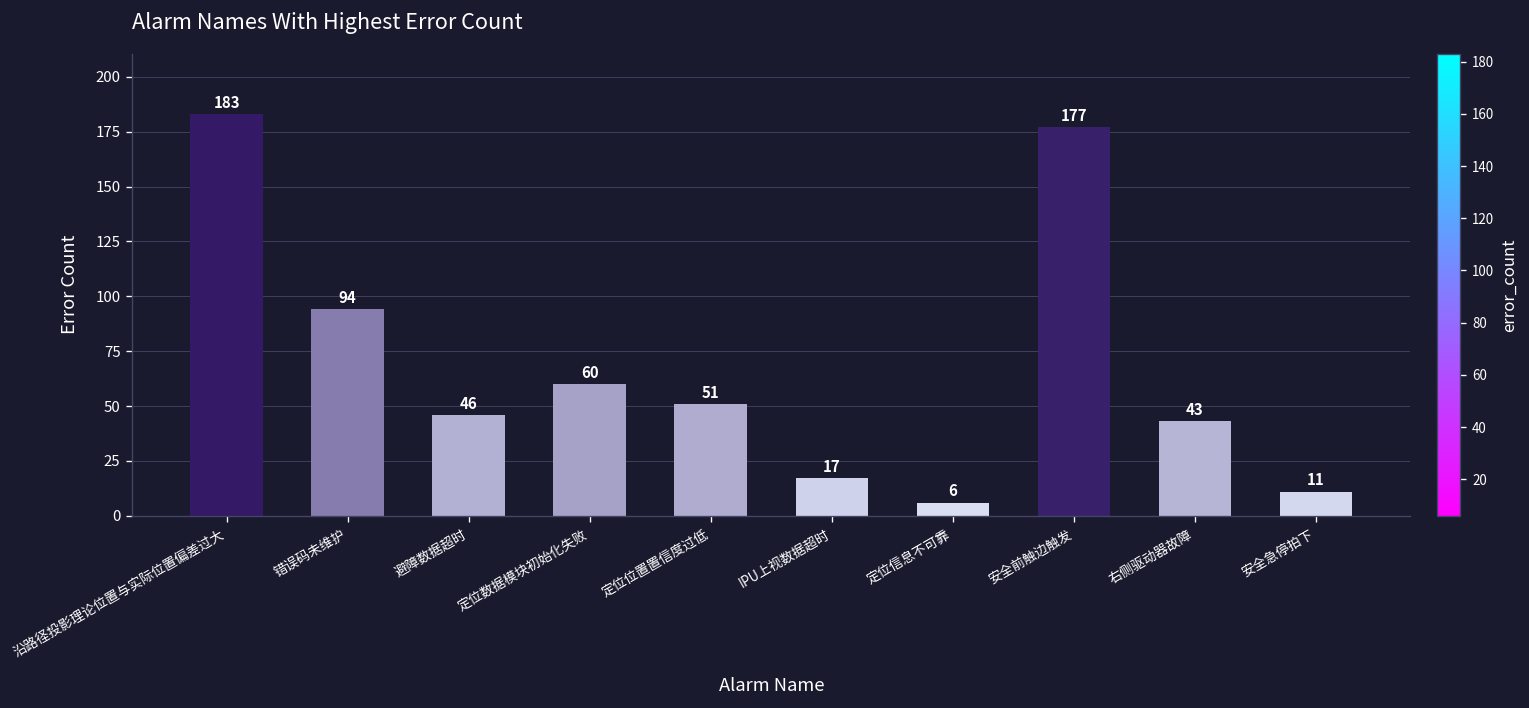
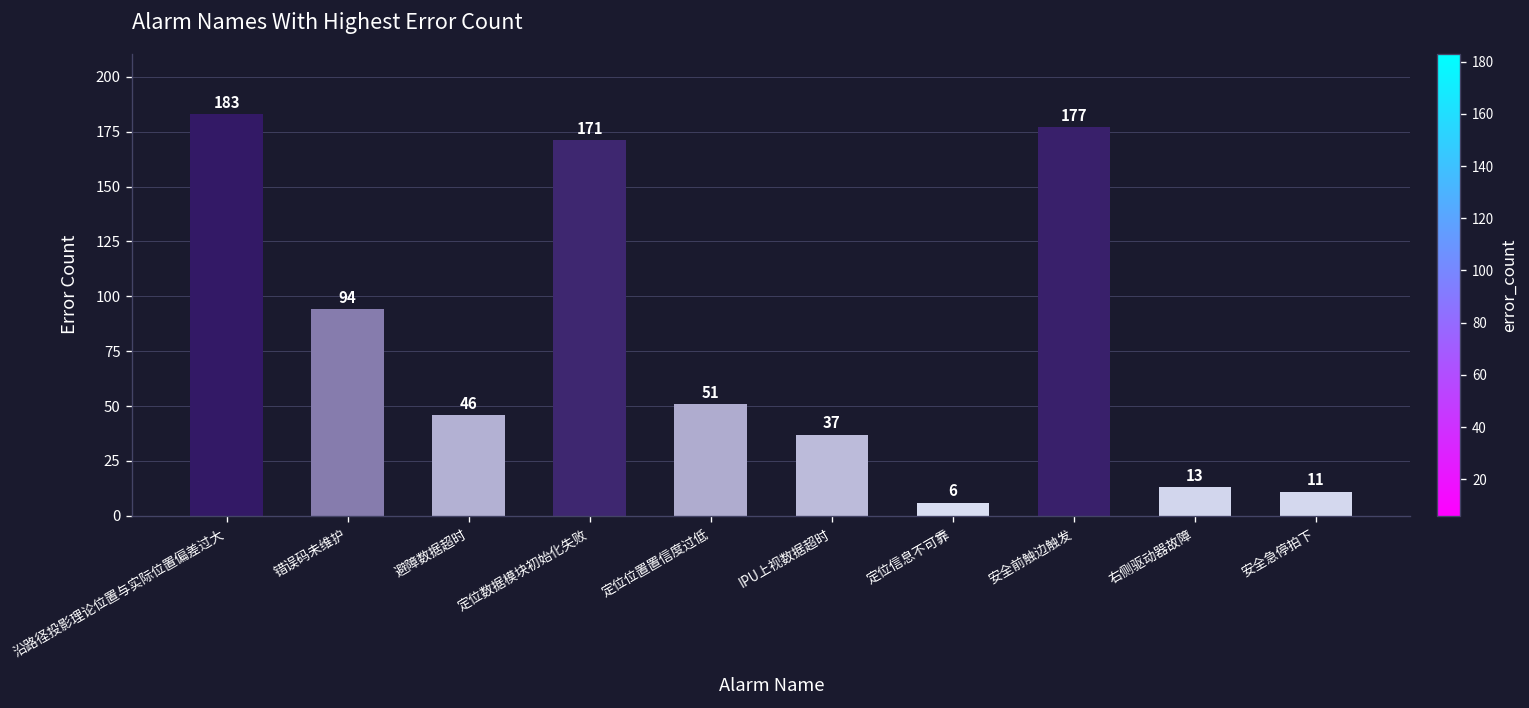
  {
    "沿路径投影理论位置与实际位置偏差过大": 183,
    "错误码未维护": 94,
    "避障数据超时": 46,
-   "定位数据模块初始化失败": 60,
+   "定位数据模块初始化失败": 171,
    "定位位置置信度过低": 51,
-   "IPU上视数据超时": 17,
+   "IPU上视数据超时": 37,
    "定位信息不可靠": 6,
    "安全前触边触发": 177,
-   "右侧驱动器故障": 43,
+   "右侧驱动器故障": 13,
    "安全急停拍下": 11
  }
